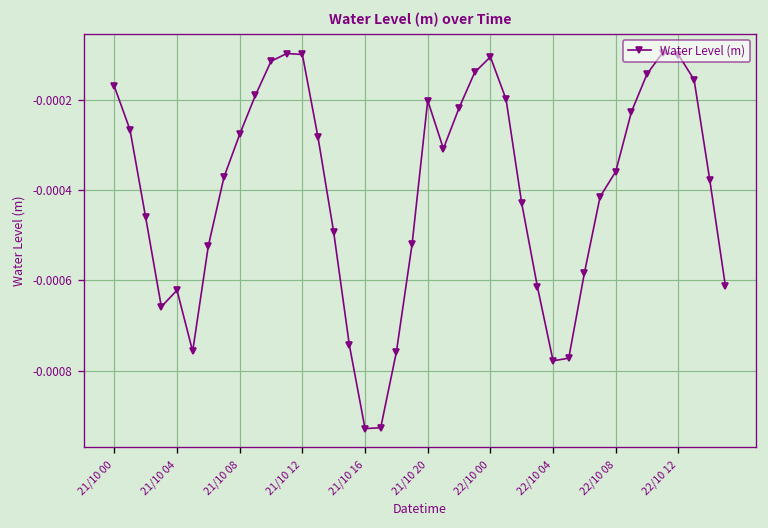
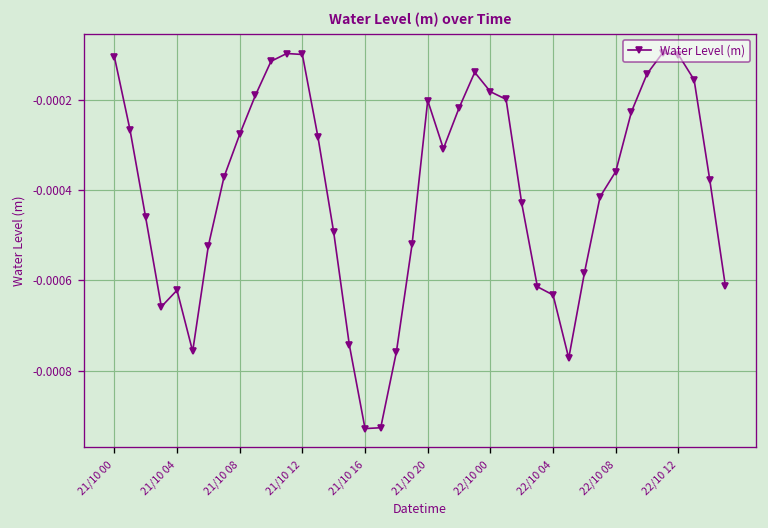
  {
-   "21/10 00": -0.00017,
+   "21/10 00": -0.00010,
    "21/10 04": -0.00062,
    "21/10 08": -0.00028,
    "21/10 12": -0.00010,
    "21/10 16": -0.00093,
    "21/10 20": -0.00020,
-   "22/10 00": -0.00011,
-   "22/10 04": -0.00078,
+   "22/10 00": -0.00018,
+   "22/10 04": -0.00063,
    "22/10 08": -0.00036
  }
